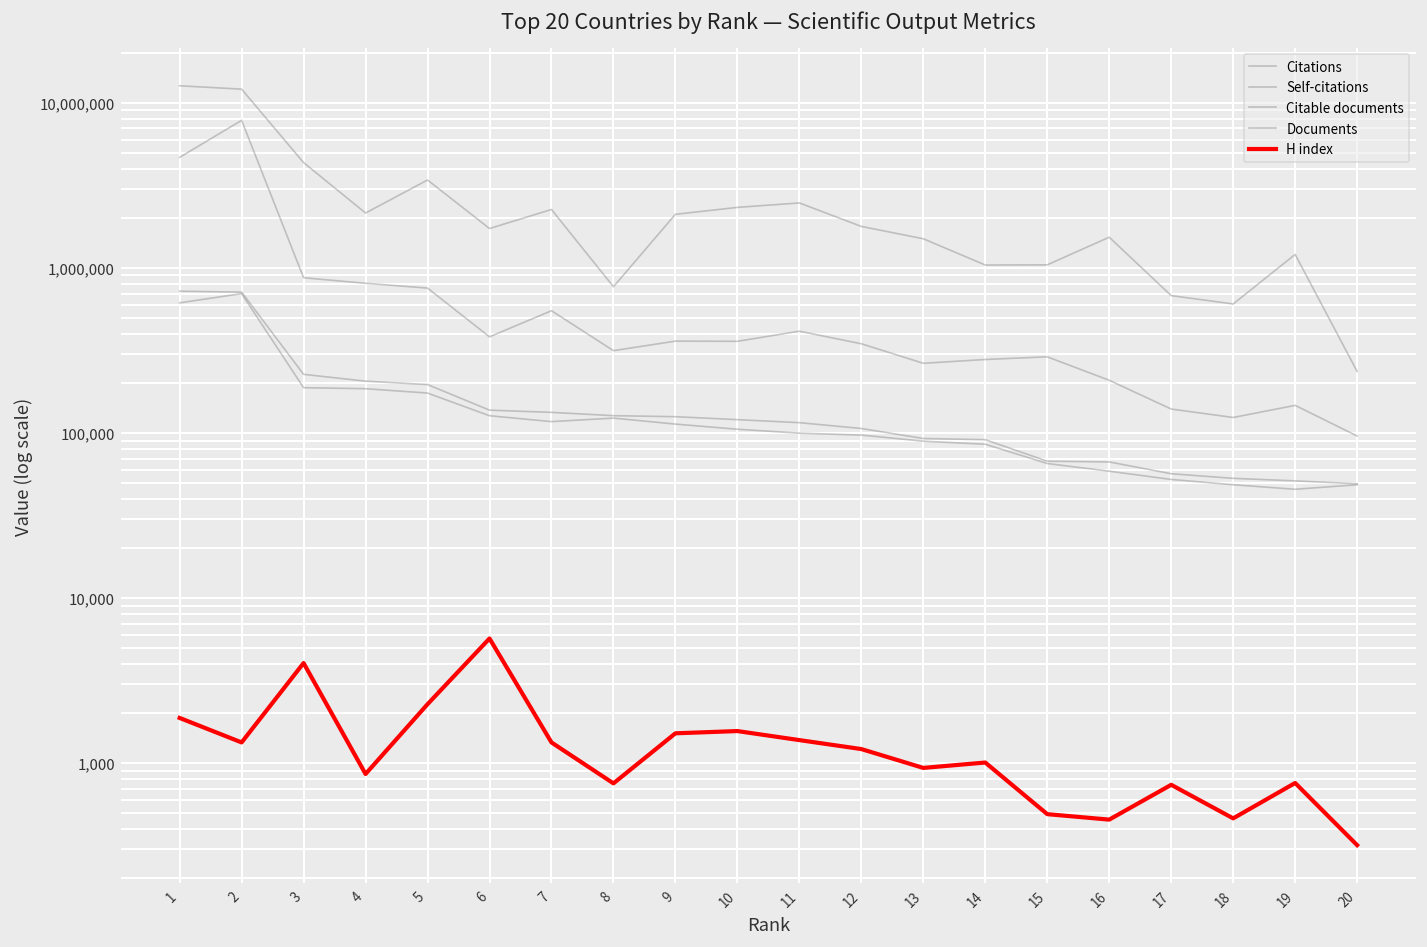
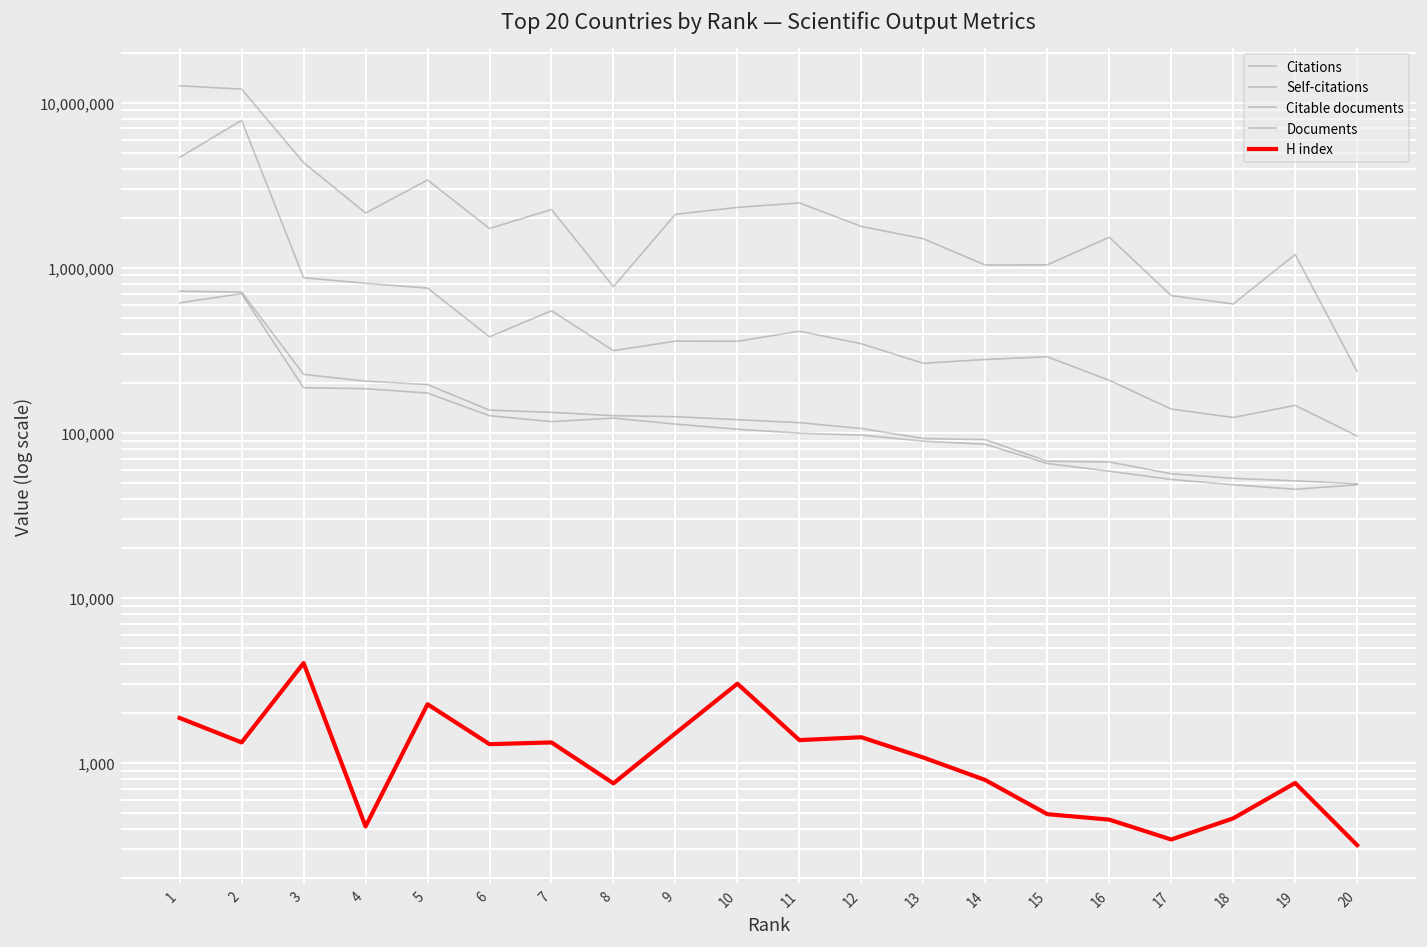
  {
    "H index": {
      "1": "1,900",
      "2": "1,300",
      "3": "4,000",
-     "4": "900",
+     "4": "410",
      "5": "2,300",
-     "6": "5,700",
+     "6": "1,300",
      "7": "1,300",
      "8": "800",
      "9": "1,500",
-     "10": "1,600",
+     "10": "3,000",
      "11": "1,400",
-     "12": "1,200",
-     "13": "900",
-     "14": "1,000",
+     "12": "1,400",
+     "13": "1,100",
+     "14": "800",
      "15": "490",
      "16": "450",
-     "17": "700",
+     "17": "340",
      "18": "460",
      "19": "800",
      "20": "320"
    }
  }
